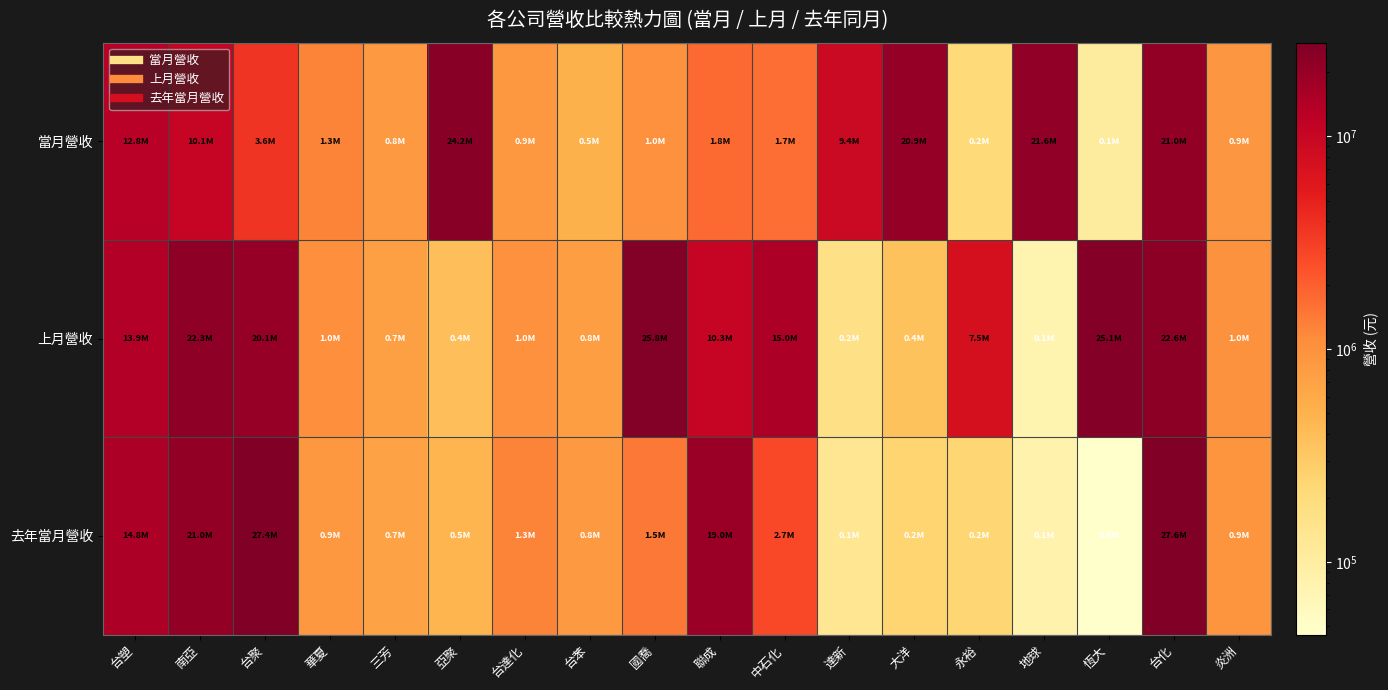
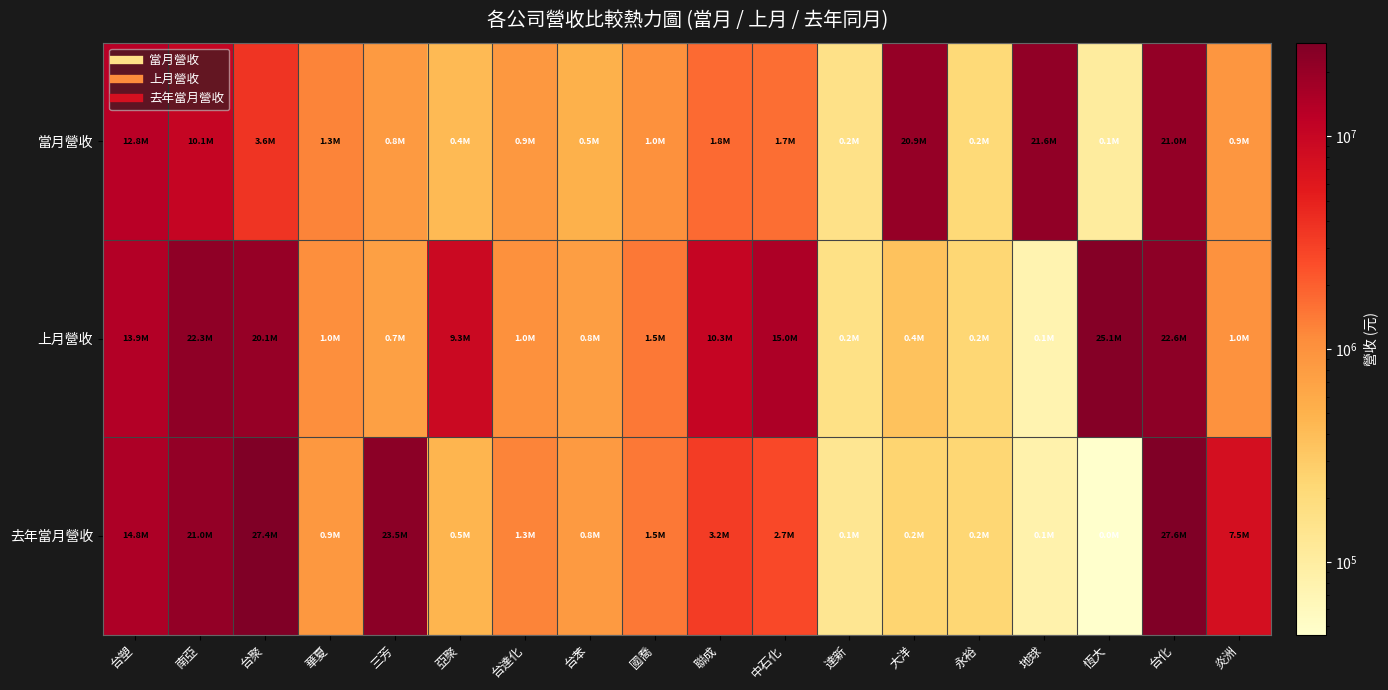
  {
    "當月營收": {
      "台塑": "12.8M",
      "南亞": "10.1M",
      "台聚": "3.6M",
      "華夏": "1.3M",
      "三芳": "0.8M",
-     "亞聚": "24.2M",
+     "亞聚": "0.4M",
      "台達化": "0.9M",
      "台苯": "0.5M",
      "國喬": "1.0M",
      "聯成": "1.8M",
      "中石化": "1.7M",
-     "達新": "9.4M",
+     "達新": "0.2M",
      "大洋": "20.9M",
      "永裕": "0.2M",
      "地球": "21.6M",
      "恆大": "0.1M",
      "台化": "21.0M",
      "炎洲": "0.9M"
    },
    "上月營收": {
      "台塑": "13.9M",
      "南亞": "22.3M",
      "台聚": "20.1M",
      "華夏": "1.0M",
      "三芳": "0.7M",
-     "亞聚": "0.4M",
+     "亞聚": "9.3M",
      "台達化": "1.0M",
      "台苯": "0.8M",
-     "國喬": "25.8M",
+     "國喬": "1.5M",
      "聯成": "10.3M",
      "中石化": "15.0M",
      "達新": "0.2M",
      "大洋": "0.4M",
-     "永裕": "7.5M",
+     "永裕": "0.2M",
      "地球": "0.1M",
      "恆大": "25.1M",
      "台化": "22.6M",
      "炎洲": "1.0M"
    },
    "去年當月營收": {
      "台塑": "14.8M",
      "南亞": "21.0M",
      "台聚": "27.4M",
      "華夏": "0.9M",
-     "三芳": "0.7M",
+     "三芳": "23.5M",
      "亞聚": "0.5M",
      "台達化": "1.3M",
      "台苯": "0.8M",
      "國喬": "1.5M",
-     "聯成": "19.0M",
+     "聯成": "3.2M",
      "中石化": "2.7M",
      "達新": "0.1M",
      "大洋": "0.2M",
      "永裕": "0.2M",
      "地球": "0.1M",
      "恆大": "0.0M",
      "台化": "27.6M",
-     "炎洲": "0.9M"
+     "炎洲": "7.5M"
    }
  }
